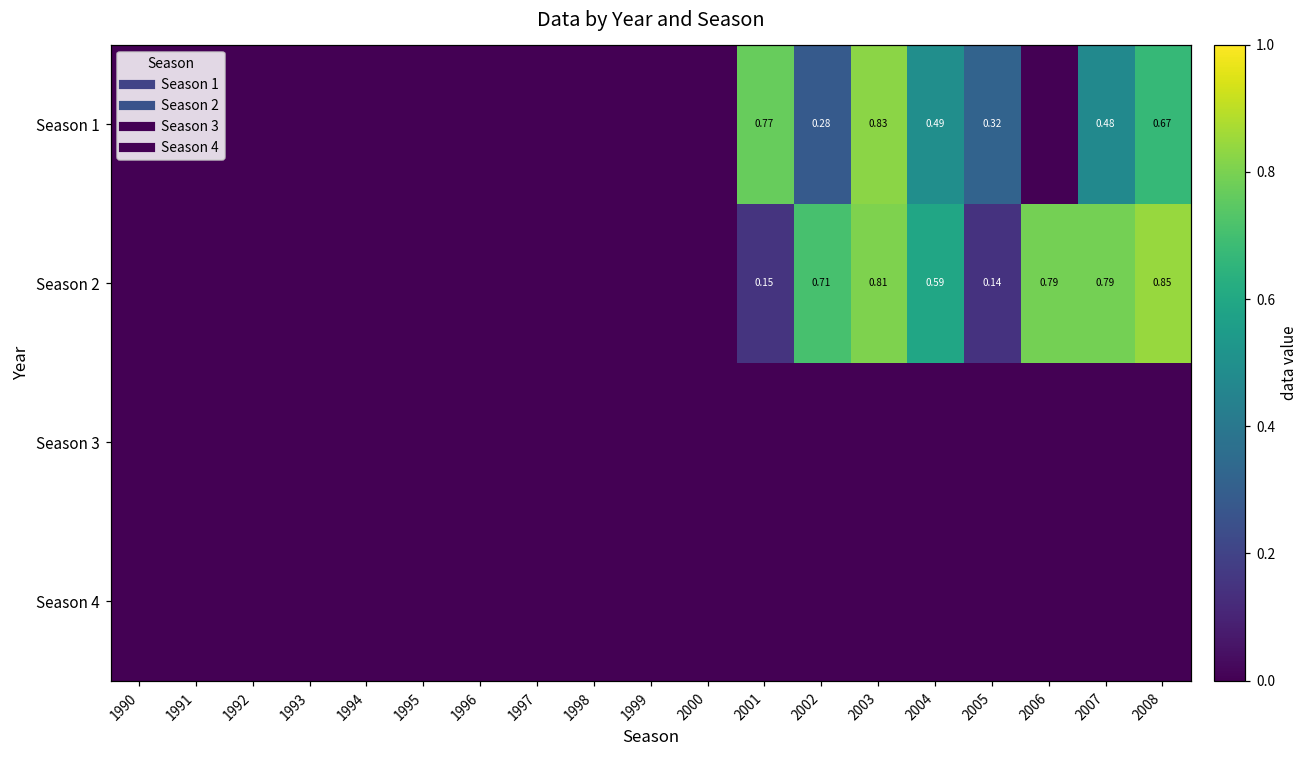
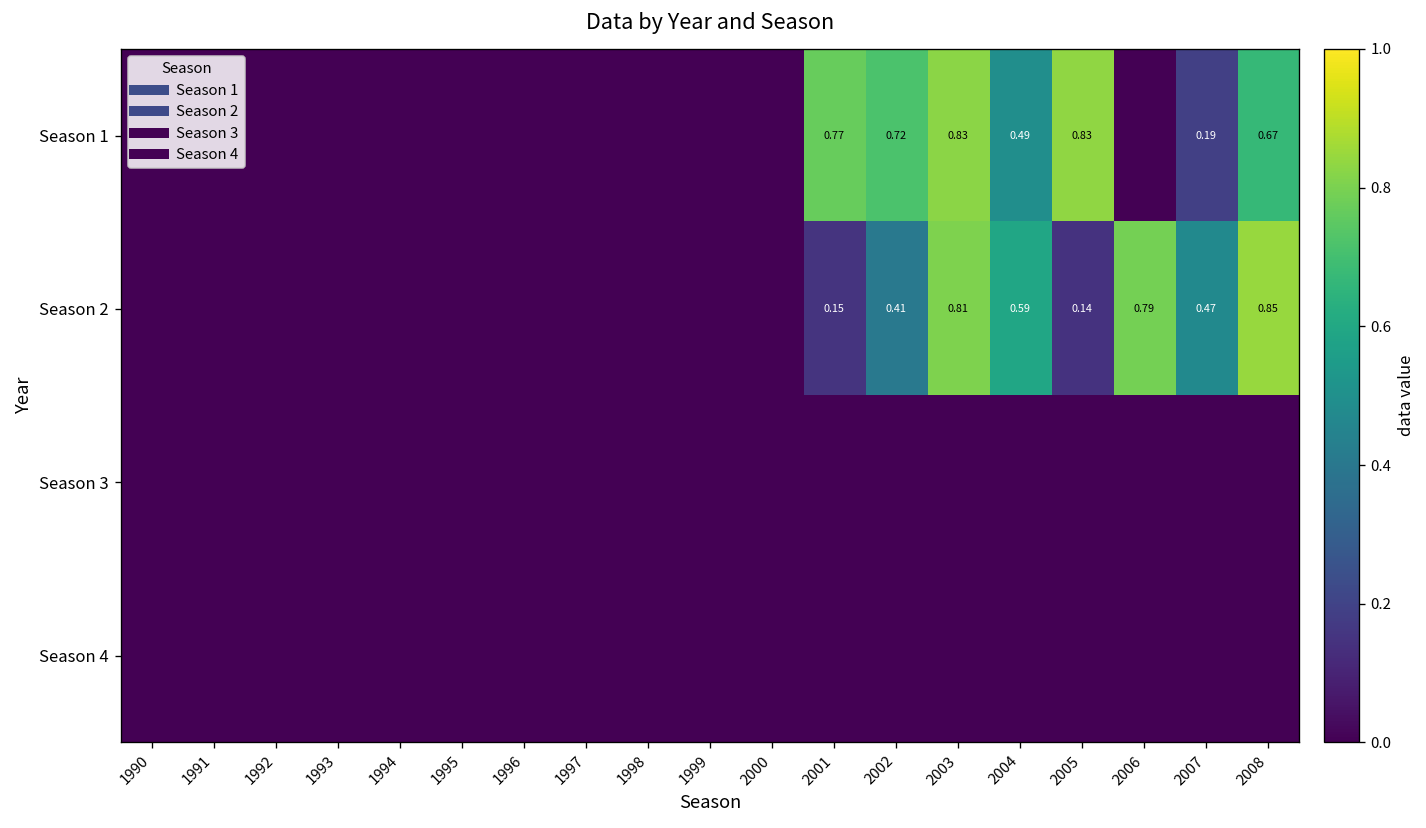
  {
    "Season 1": {
      "2001": 0.77,
-     "2002": 0.28,
+     "2002": 0.72,
      "2003": 0.83,
      "2004": 0.49,
-     "2005": 0.32,
-     "2007": 0.48,
+     "2005": 0.83,
+     "2007": 0.19,
      "2008": 0.67
    },
    "Season 2": {
      "2001": 0.15,
-     "2002": 0.71,
+     "2002": 0.41,
      "2003": 0.81,
      "2004": 0.59,
      "2005": 0.14,
      "2006": 0.79,
-     "2007": 0.79,
+     "2007": 0.47,
      "2008": 0.85
    }
  }
